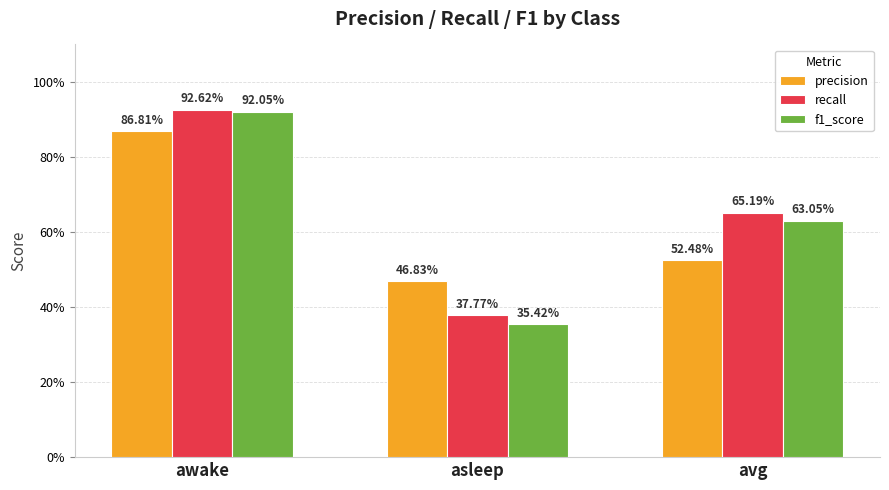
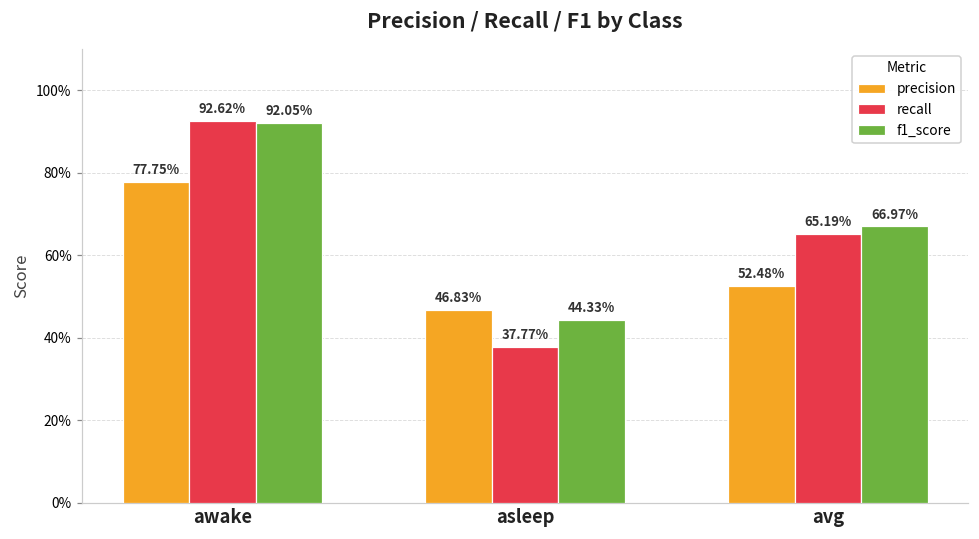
  {
    "precision": {
-     "awake": "86.81%",
+     "awake": "77.75%",
      "asleep": "46.83%",
      "avg": "52.48%"
    },
    "recall": {
      "awake": "92.62%",
      "asleep": "37.77%",
      "avg": "65.19%"
    },
    "f1_score": {
      "awake": "92.05%",
-     "asleep": "35.42%",
-     "avg": "63.05%"
+     "asleep": "44.33%",
+     "avg": "66.97%"
    }
  }
